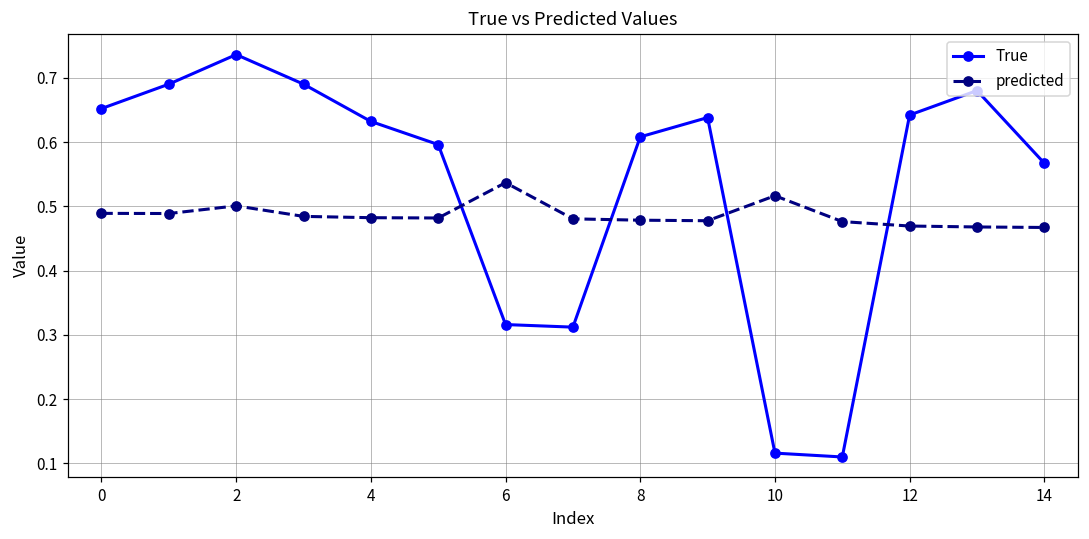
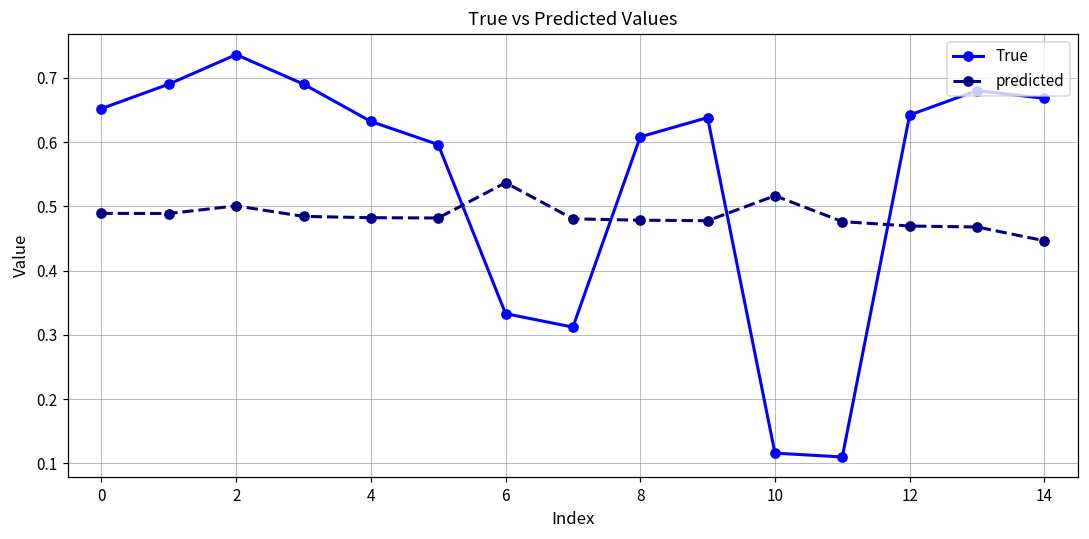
  {
    "True": {
      "0": 0.65,
      "2": 0.74,
      "4": 0.63,
-     "6": 0.32,
+     "6": 0.33,
      "8": 0.61,
      "10": 0.12,
      "12": 0.64,
-     "14": 0.57
+     "14": 0.67
    },
    "predicted": {
      "0": 0.49,
      "2": 0.50,
      "4": 0.48,
      "6": 0.54,
      "8": 0.48,
      "10": 0.52,
      "12": 0.47,
-     "14": 0.47
+     "14": 0.45
    }
  }
